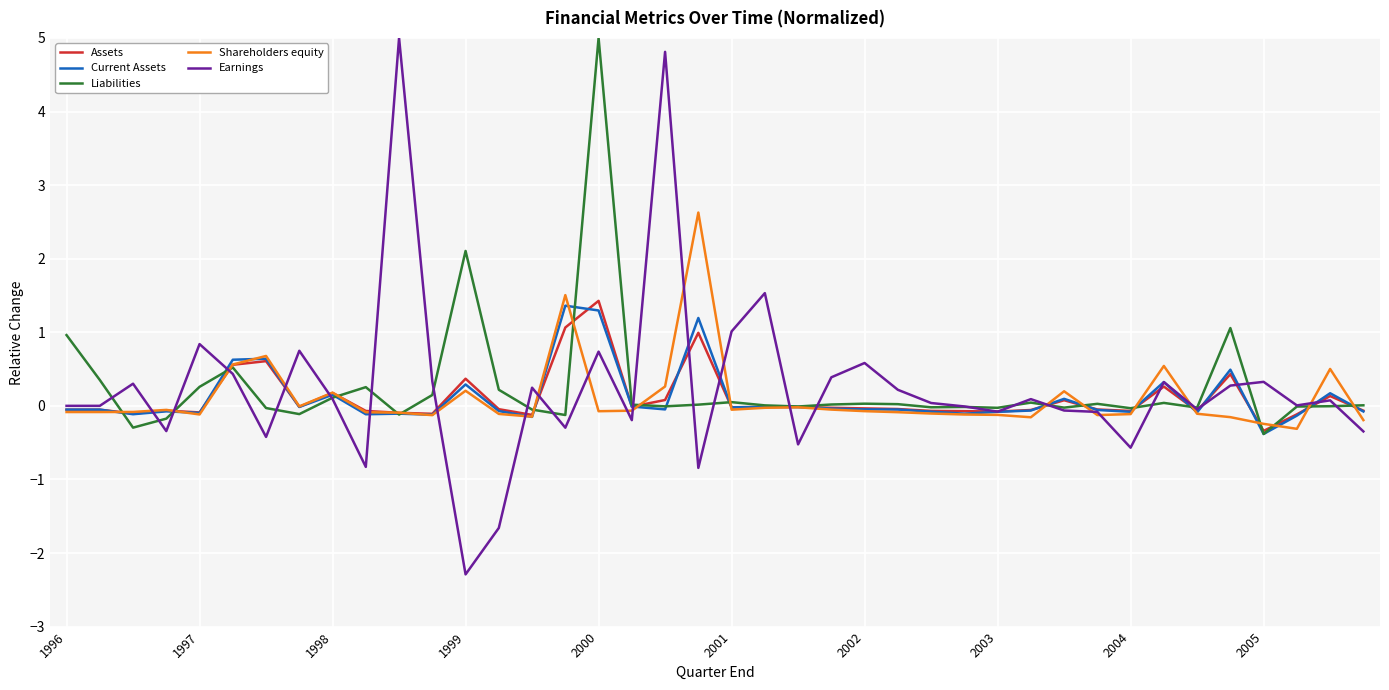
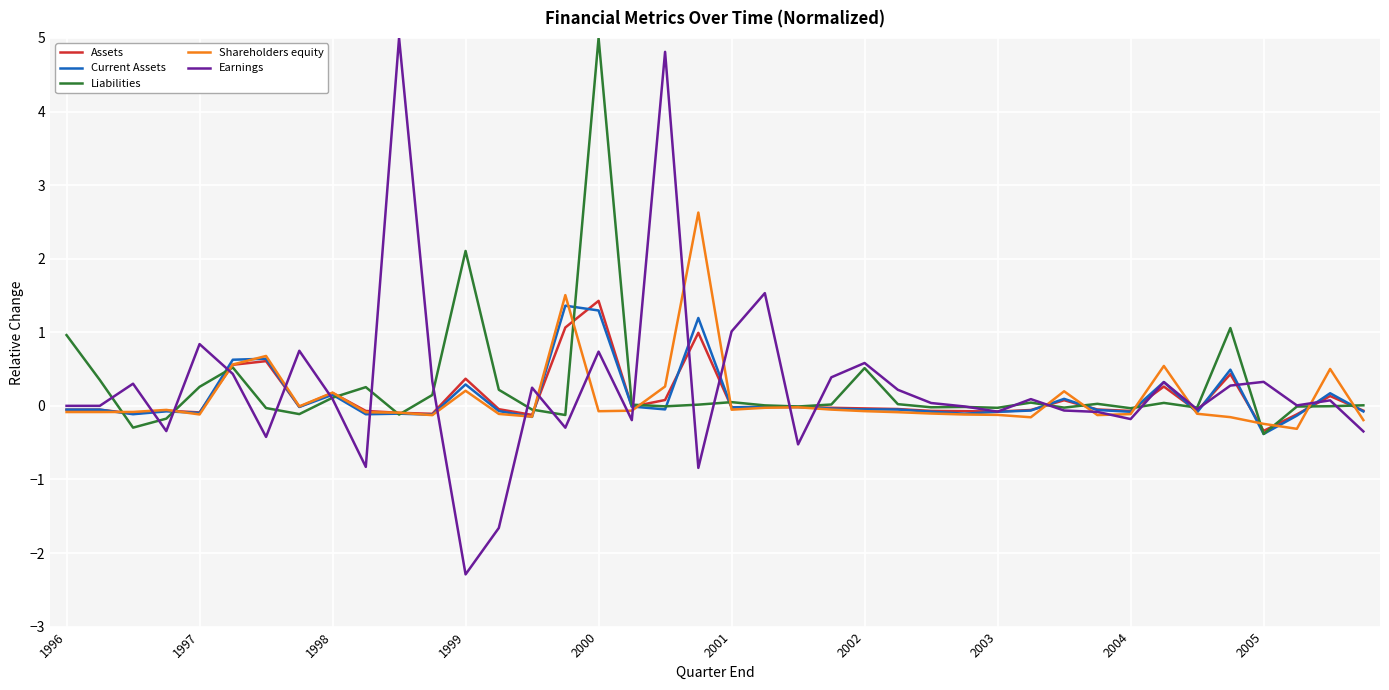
  {
    "Assets": {
      "1999": 0.4,
      "2000": 1.4,
      "2005": -0.3
    },
    "Current Assets": {
      "1999": 0.3,
      "2000": 1.3
    },
    "Liabilities": {
      "1996": 1.0,
      "1997": 0.3,
      "1999": 2.1,
      "2000": 5.0,
      "2001": 0.1,
-     "2002": 0.0,
+     "2002": 0.5,
      "2003": 0.0,
      "2004": 0.0
    },
    "Shareholders equity": {
      "1999": 0.2,
      "2000": -0.1,
      "2003": -0.1,
      "2005": -0.2
    },
    "Earnings": {
      "1996": 0.0,
      "1997": 0.8,
      "1999": -2.3,
      "2000": 0.7,
      "2001": 1.0,
      "2002": 0.6,
-     "2004": -0.6,
+     "2004": -0.2,
      "2005": 0.3
    }
  }
